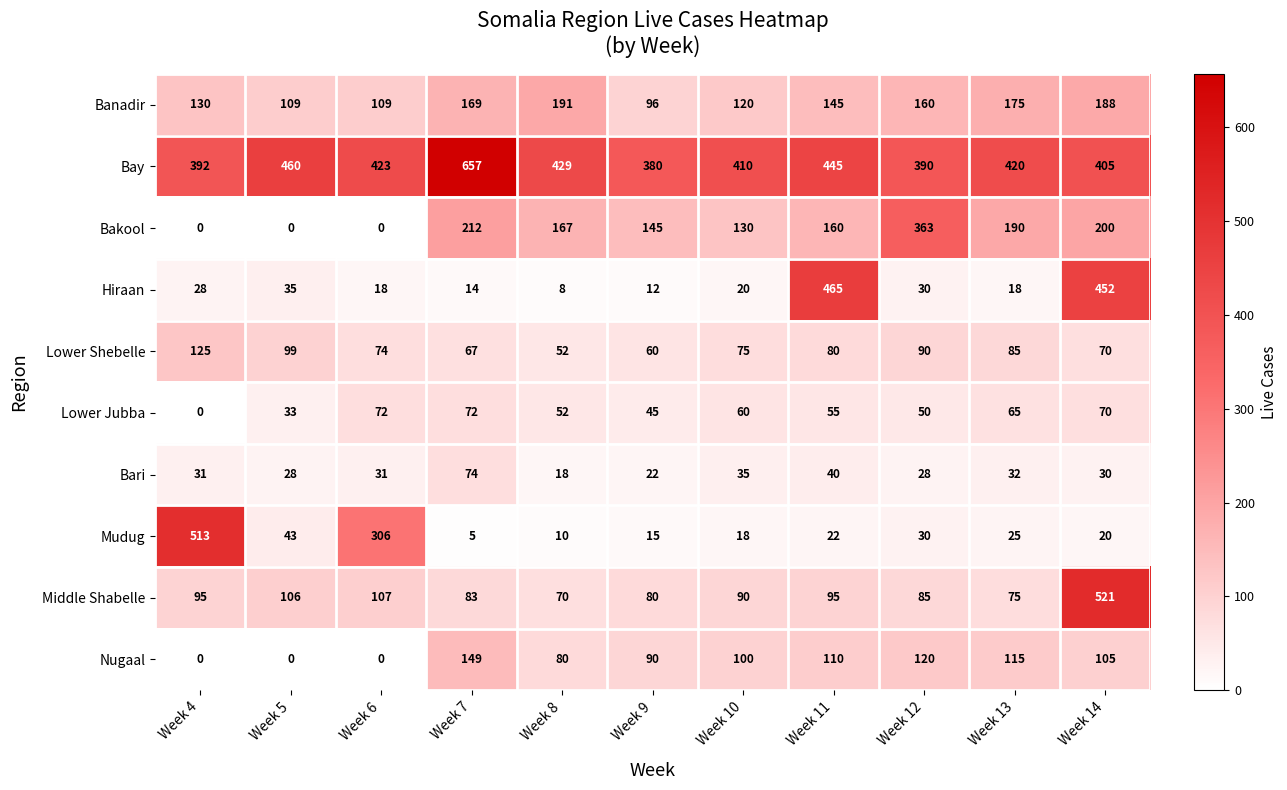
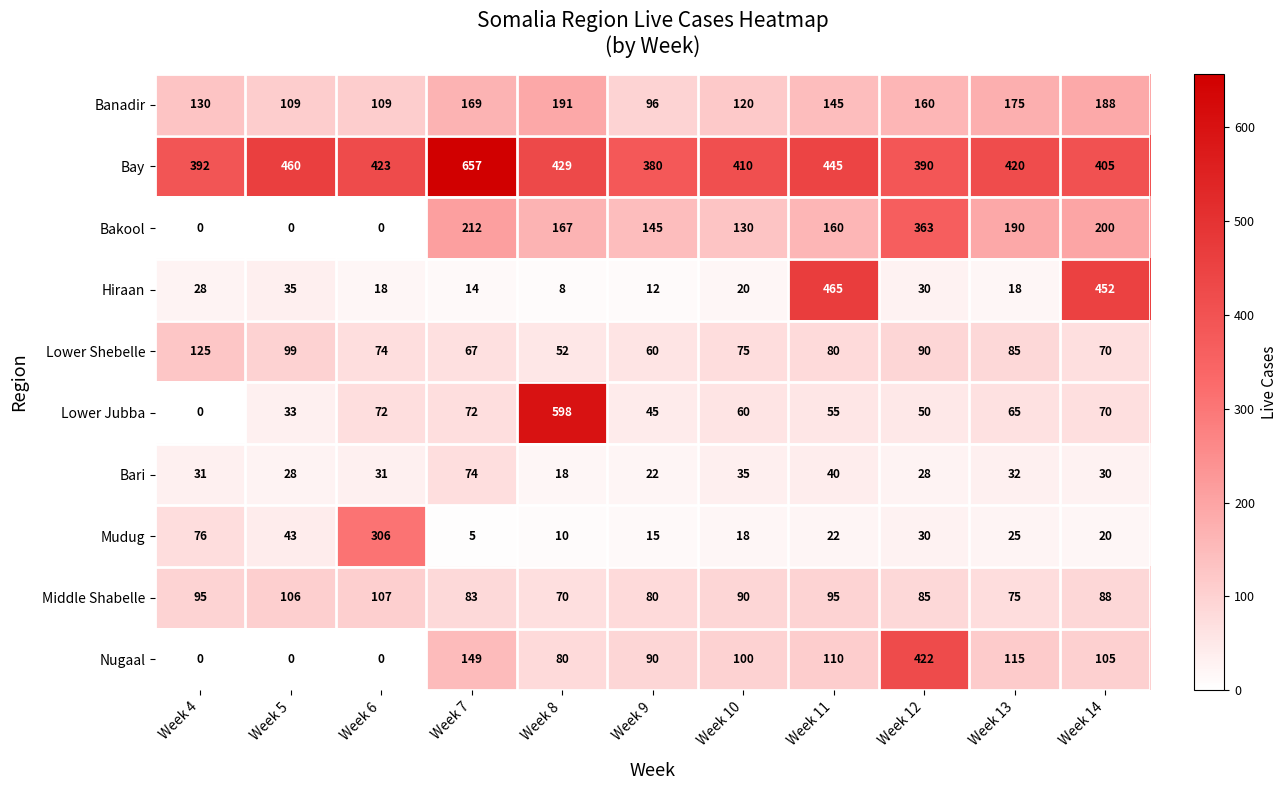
  {
    "Banadir": {
      "Week 4": 130,
      "Week 5": 109,
      "Week 6": 109,
      "Week 7": 169,
      "Week 8": 191,
      "Week 9": 96,
      "Week 10": 120,
      "Week 11": 145,
      "Week 12": 160,
      "Week 13": 175,
      "Week 14": 188
    },
    "Bay": {
      "Week 4": 392,
      "Week 5": 460,
      "Week 6": 423,
      "Week 7": 657,
      "Week 8": 429,
      "Week 9": 380,
      "Week 10": 410,
      "Week 11": 445,
      "Week 12": 390,
      "Week 13": 420,
      "Week 14": 405
    },
    "Bakool": {
      "Week 4": 0,
      "Week 5": 0,
      "Week 6": 0,
      "Week 7": 212,
      "Week 8": 167,
      "Week 9": 145,
      "Week 10": 130,
      "Week 11": 160,
      "Week 12": 363,
      "Week 13": 190,
      "Week 14": 200
    },
    "Hiraan": {
      "Week 4": 28,
      "Week 5": 35,
      "Week 6": 18,
      "Week 7": 14,
      "Week 8": 8,
      "Week 9": 12,
      "Week 10": 20,
      "Week 11": 465,
      "Week 12": 30,
      "Week 13": 18,
      "Week 14": 452
    },
    "Lower Shebelle": {
      "Week 4": 125,
      "Week 5": 99,
      "Week 6": 74,
      "Week 7": 67,
      "Week 8": 52,
      "Week 9": 60,
      "Week 10": 75,
      "Week 11": 80,
      "Week 12": 90,
      "Week 13": 85,
      "Week 14": 70
    },
    "Lower Jubba": {
      "Week 4": 0,
      "Week 5": 33,
      "Week 6": 72,
      "Week 7": 72,
-     "Week 8": 52,
+     "Week 8": 598,
      "Week 9": 45,
      "Week 10": 60,
      "Week 11": 55,
      "Week 12": 50,
      "Week 13": 65,
      "Week 14": 70
    },
    "Bari": {
      "Week 4": 31,
      "Week 5": 28,
      "Week 6": 31,
      "Week 7": 74,
      "Week 8": 18,
      "Week 9": 22,
      "Week 10": 35,
      "Week 11": 40,
      "Week 12": 28,
      "Week 13": 32,
      "Week 14": 30
    },
    "Mudug": {
-     "Week 4": 513,
+     "Week 4": 76,
      "Week 5": 43,
      "Week 6": 306,
      "Week 7": 5,
      "Week 8": 10,
      "Week 9": 15,
      "Week 10": 18,
      "Week 11": 22,
      "Week 12": 30,
      "Week 13": 25,
      "Week 14": 20
    },
    "Middle Shabelle": {
      "Week 4": 95,
      "Week 5": 106,
      "Week 6": 107,
      "Week 7": 83,
      "Week 8": 70,
      "Week 9": 80,
      "Week 10": 90,
      "Week 11": 95,
      "Week 12": 85,
      "Week 13": 75,
-     "Week 14": 521
+     "Week 14": 88
    },
    "Nugaal": {
      "Week 4": 0,
      "Week 5": 0,
      "Week 6": 0,
      "Week 7": 149,
      "Week 8": 80,
      "Week 9": 90,
      "Week 10": 100,
      "Week 11": 110,
-     "Week 12": 120,
+     "Week 12": 422,
      "Week 13": 115,
      "Week 14": 105
    }
  }
